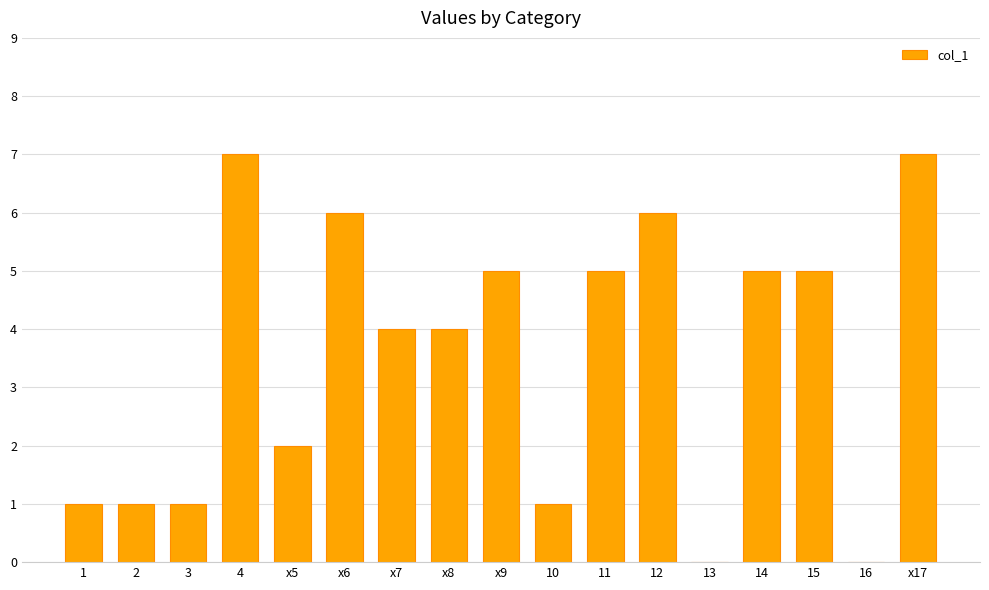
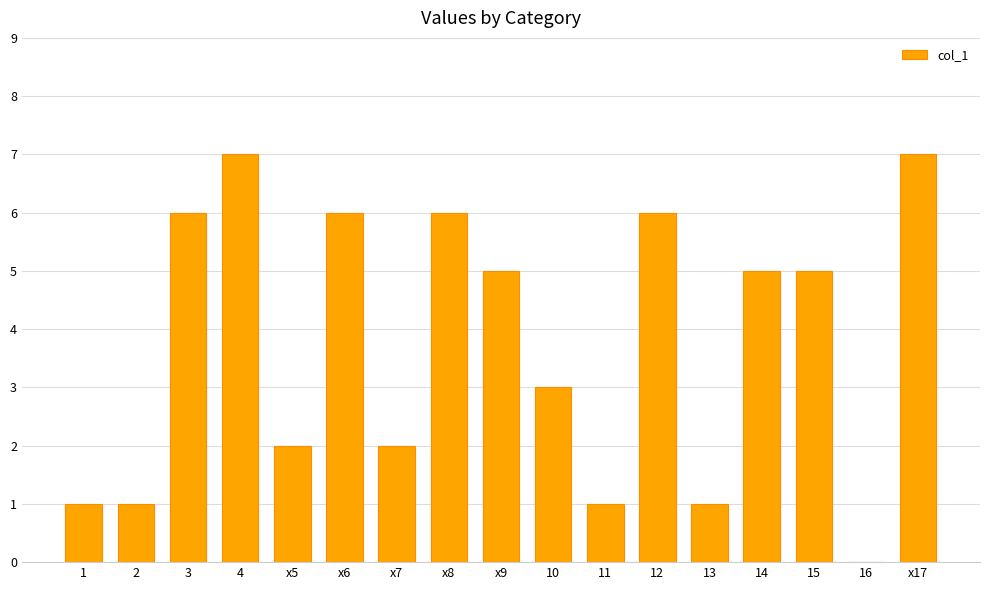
  {
    "1": 1,
    "2": 1,
-   "3": 1,
+   "3": 6,
    "4": 7,
    "x5": 2,
    "x6": 6,
-   "x7": 4,
-   "x8": 4,
+   "x7": 2,
+   "x8": 6,
    "x9": 5,
-   "10": 1,
-   "11": 5,
+   "10": 3,
+   "11": 1,
    "12": 6,
-   "13": 0,
+   "13": 1,
    "14": 5,
    "15": 5,
    "16": 0,
    "x17": 7
  }
